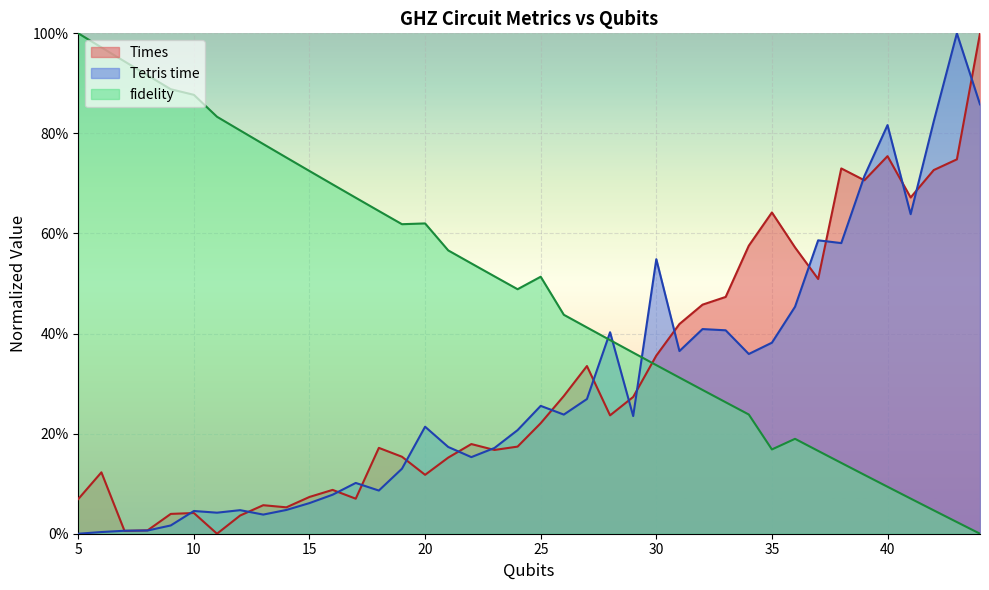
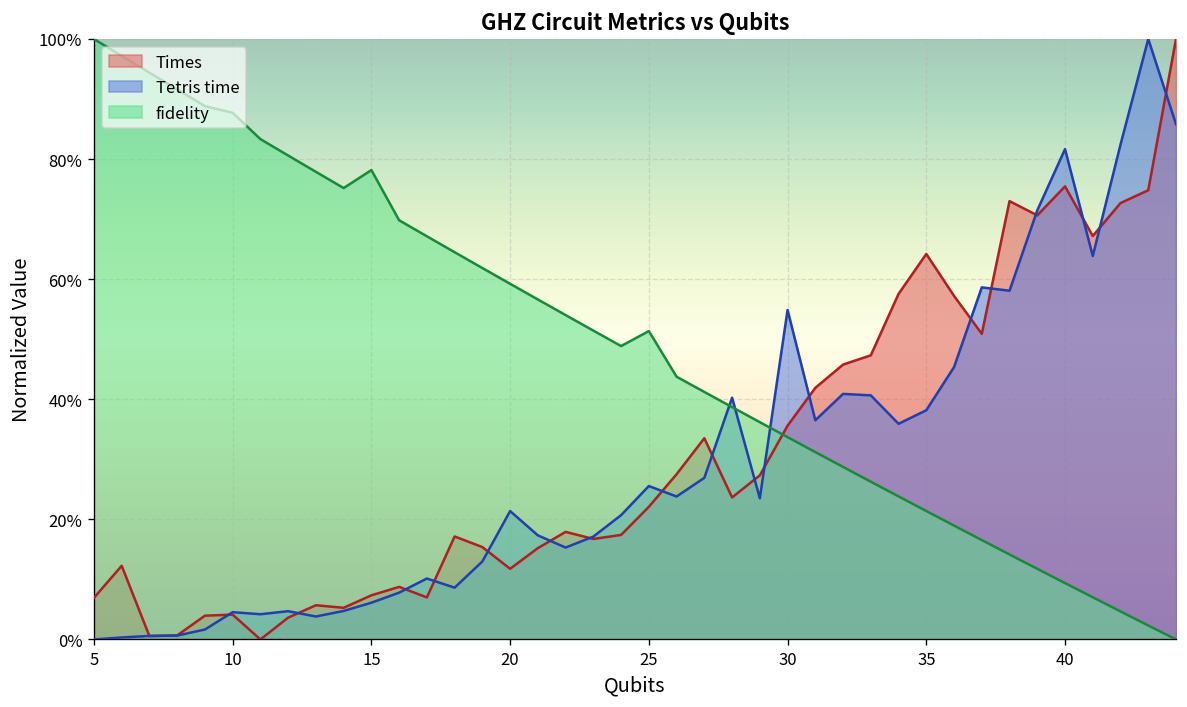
  {
    "Times": {
      "5": "7%",
      "15": "7%",
      "20": "12%",
      "25": "22%",
      "30": "36%",
      "35": "64%",
      "40": "75%"
    },
    "Tetris time": {
      "5": "0%",
      "15": "6%",
      "20": "21%",
      "25": "26%",
      "30": "55%",
      "35": "38%",
      "40": "82%"
    },
    "fidelity": {
      "5": "100%",
-     "15": "72%",
-     "20": "62%",
+     "15": "78%",
+     "20": "59%",
      "25": "51%",
      "30": "34%",
-     "35": "17%",
+     "35": "21%",
      "40": "9%"
    }
  }
